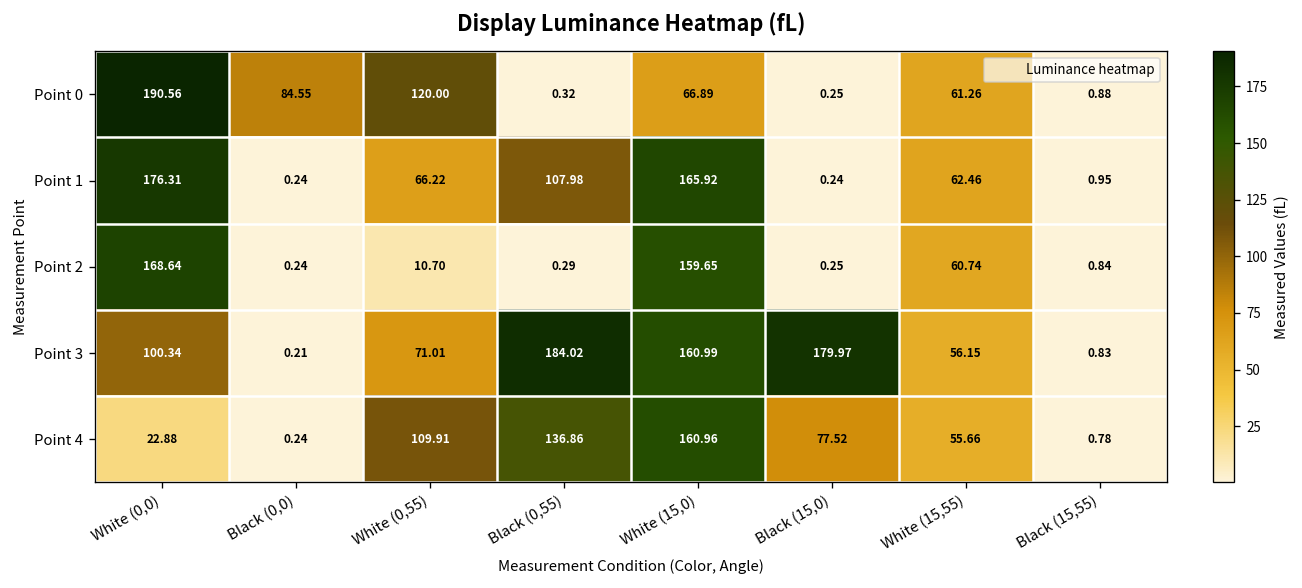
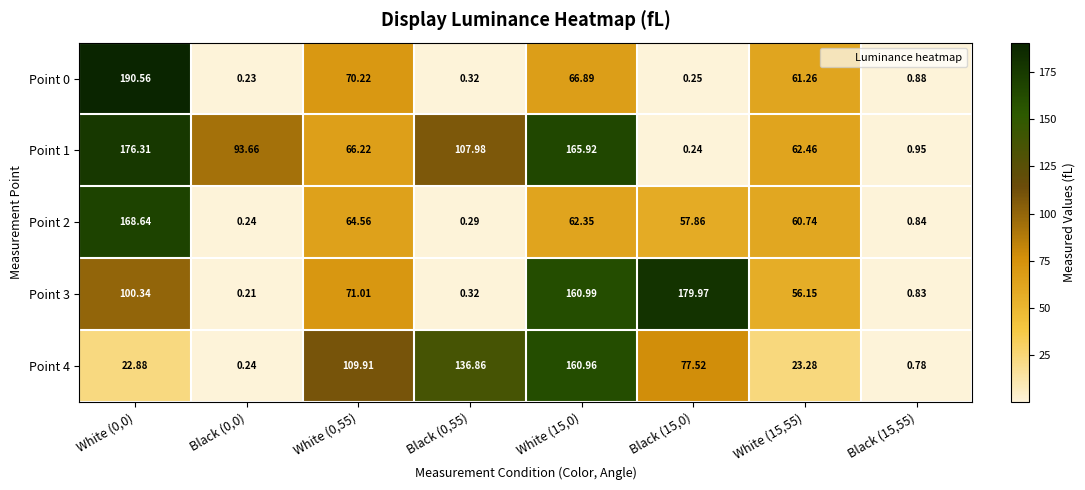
  {
    "Point 0": {
      "White (0,0)": 190.56,
-     "Black (0,0)": 84.55,
-     "White (0,55)": 120.00,
+     "Black (0,0)": 0.23,
+     "White (0,55)": 70.22,
      "Black (0,55)": 0.32,
      "White (15,0)": 66.89,
      "Black (15,0)": 0.25,
      "White (15,55)": 61.26,
      "Black (15,55)": 0.88
    },
    "Point 1": {
      "White (0,0)": 176.31,
-     "Black (0,0)": 0.24,
+     "Black (0,0)": 93.66,
      "White (0,55)": 66.22,
      "Black (0,55)": 107.98,
      "White (15,0)": 165.92,
      "Black (15,0)": 0.24,
      "White (15,55)": 62.46,
      "Black (15,55)": 0.95
    },
    "Point 2": {
      "White (0,0)": 168.64,
      "Black (0,0)": 0.24,
-     "White (0,55)": 10.70,
+     "White (0,55)": 64.56,
      "Black (0,55)": 0.29,
-     "White (15,0)": 159.65,
-     "Black (15,0)": 0.25,
+     "White (15,0)": 62.35,
+     "Black (15,0)": 57.86,
      "White (15,55)": 60.74,
      "Black (15,55)": 0.84
    },
    "Point 3": {
      "White (0,0)": 100.34,
      "Black (0,0)": 0.21,
      "White (0,55)": 71.01,
-     "Black (0,55)": 184.02,
+     "Black (0,55)": 0.32,
      "White (15,0)": 160.99,
      "Black (15,0)": 179.97,
      "White (15,55)": 56.15,
      "Black (15,55)": 0.83
    },
    "Point 4": {
      "White (0,0)": 22.88,
      "Black (0,0)": 0.24,
      "White (0,55)": 109.91,
      "Black (0,55)": 136.86,
      "White (15,0)": 160.96,
      "Black (15,0)": 77.52,
-     "White (15,55)": 55.66,
+     "White (15,55)": 23.28,
      "Black (15,55)": 0.78
    }
  }
